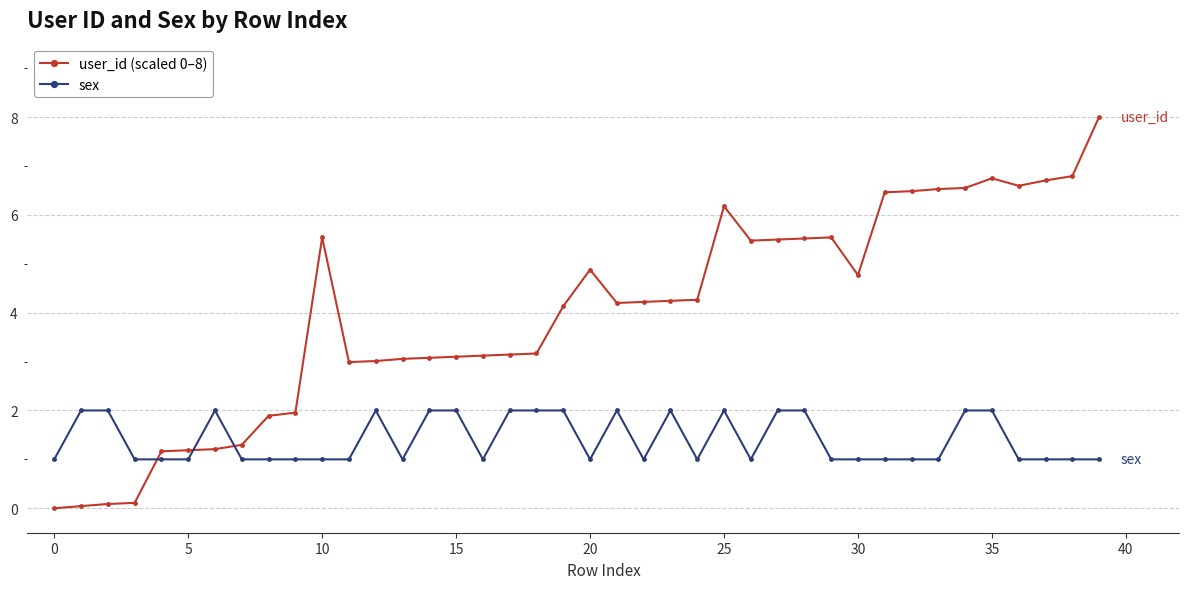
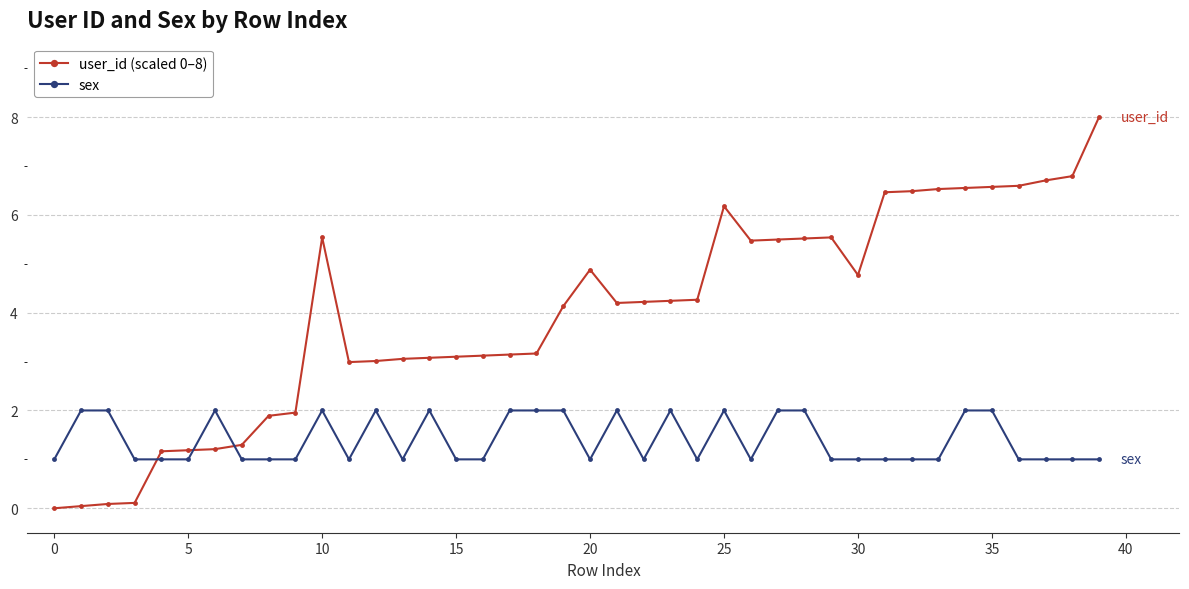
  {
    "user_id (scaled 0–8)": {
      "0": 0.0,
      "5": 1.2,
      "10": 5.5,
      "15": 3.1,
      "20": 4.9,
      "25": 6.2,
      "30": 4.8,
-     "35": 6.7
+     "35": 6.6
    },
    "sex": {
      "0": 1,
      "5": 1,
-     "10": 1,
-     "15": 2,
+     "10": 2,
+     "15": 1,
      "20": 1,
      "25": 2,
      "30": 1,
      "35": 2
    }
  }
